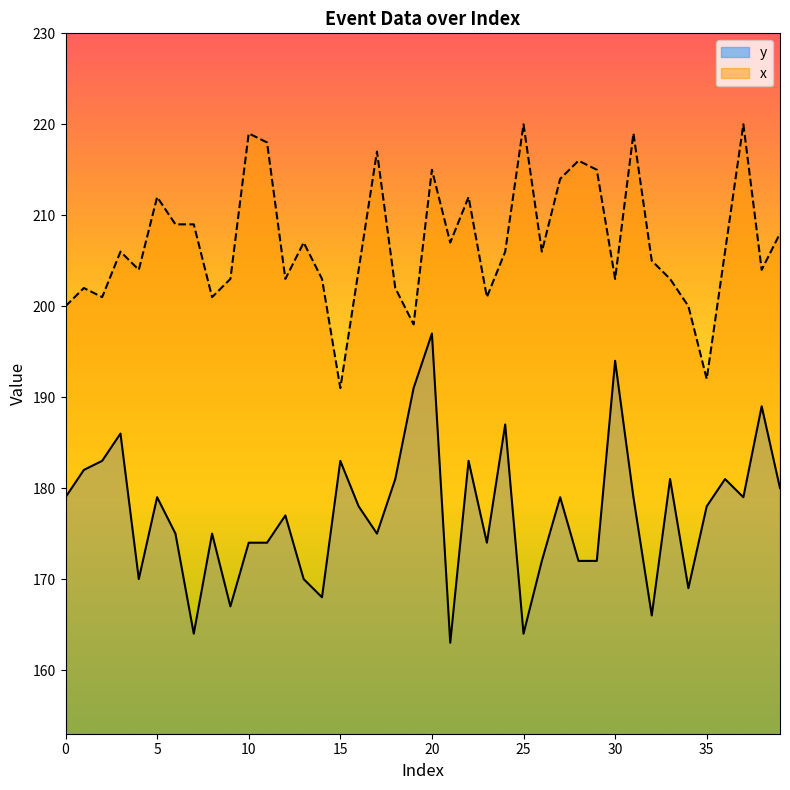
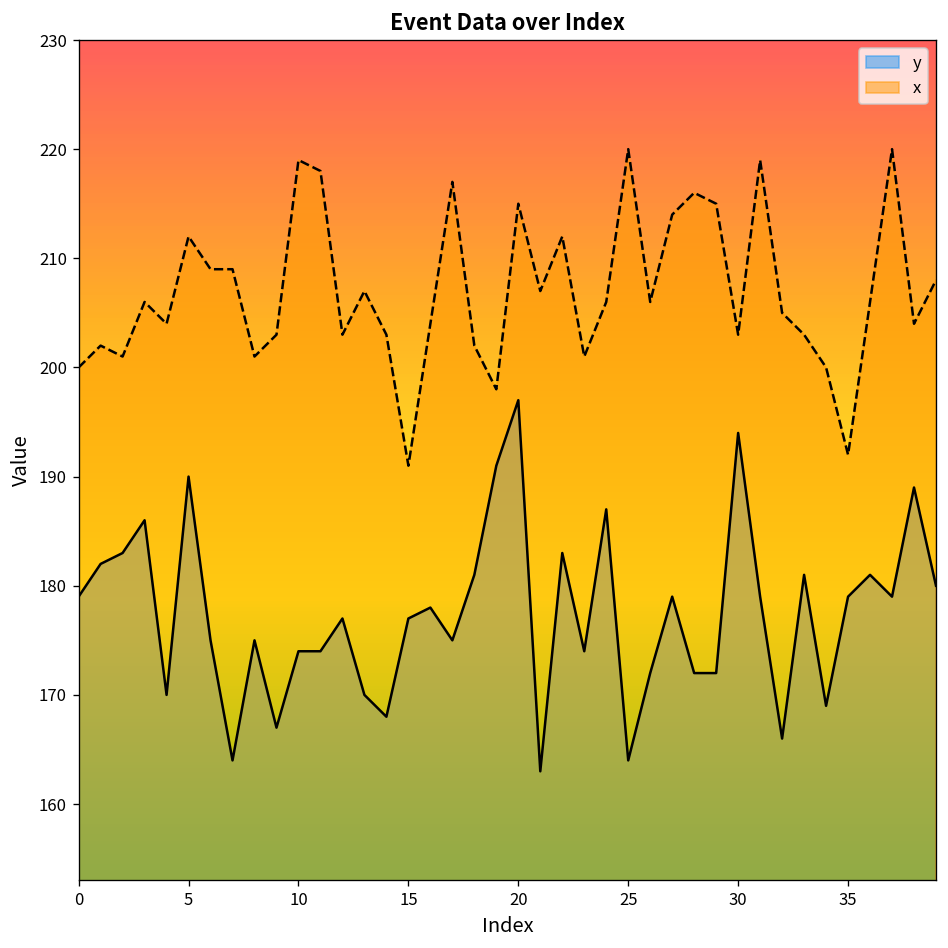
  {
    "y": {
      "0": 179,
-     "5": 179,
+     "5": 190,
      "10": 174,
-     "15": 183,
+     "15": 177,
      "20": 197,
      "25": 164,
      "30": 194,
-     "35": 178
+     "35": 179
    },
    "x": {
      "0": 200,
      "5": 212,
      "10": 219,
      "15": 191,
      "20": 215,
      "25": 220,
      "30": 203,
      "35": 192
    }
  }
